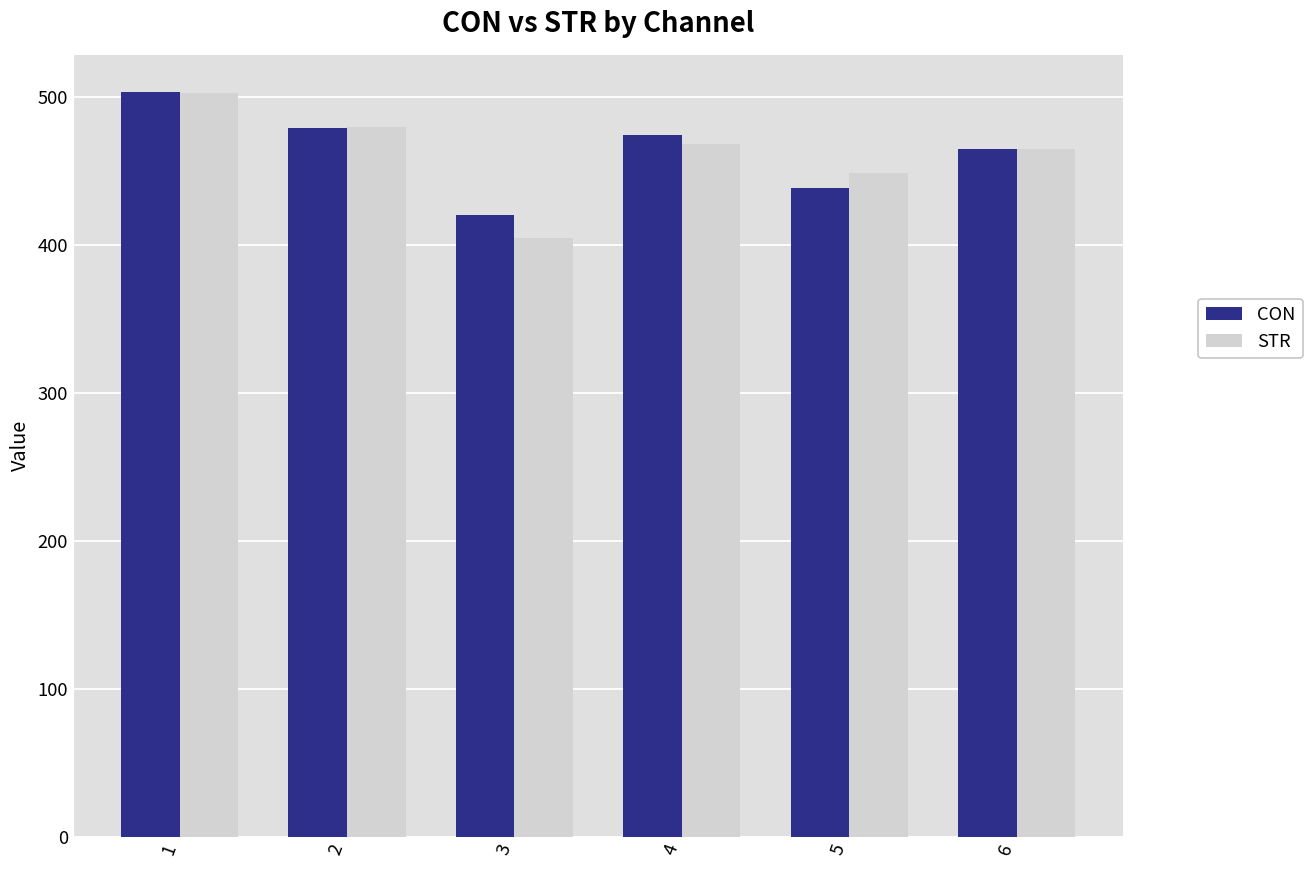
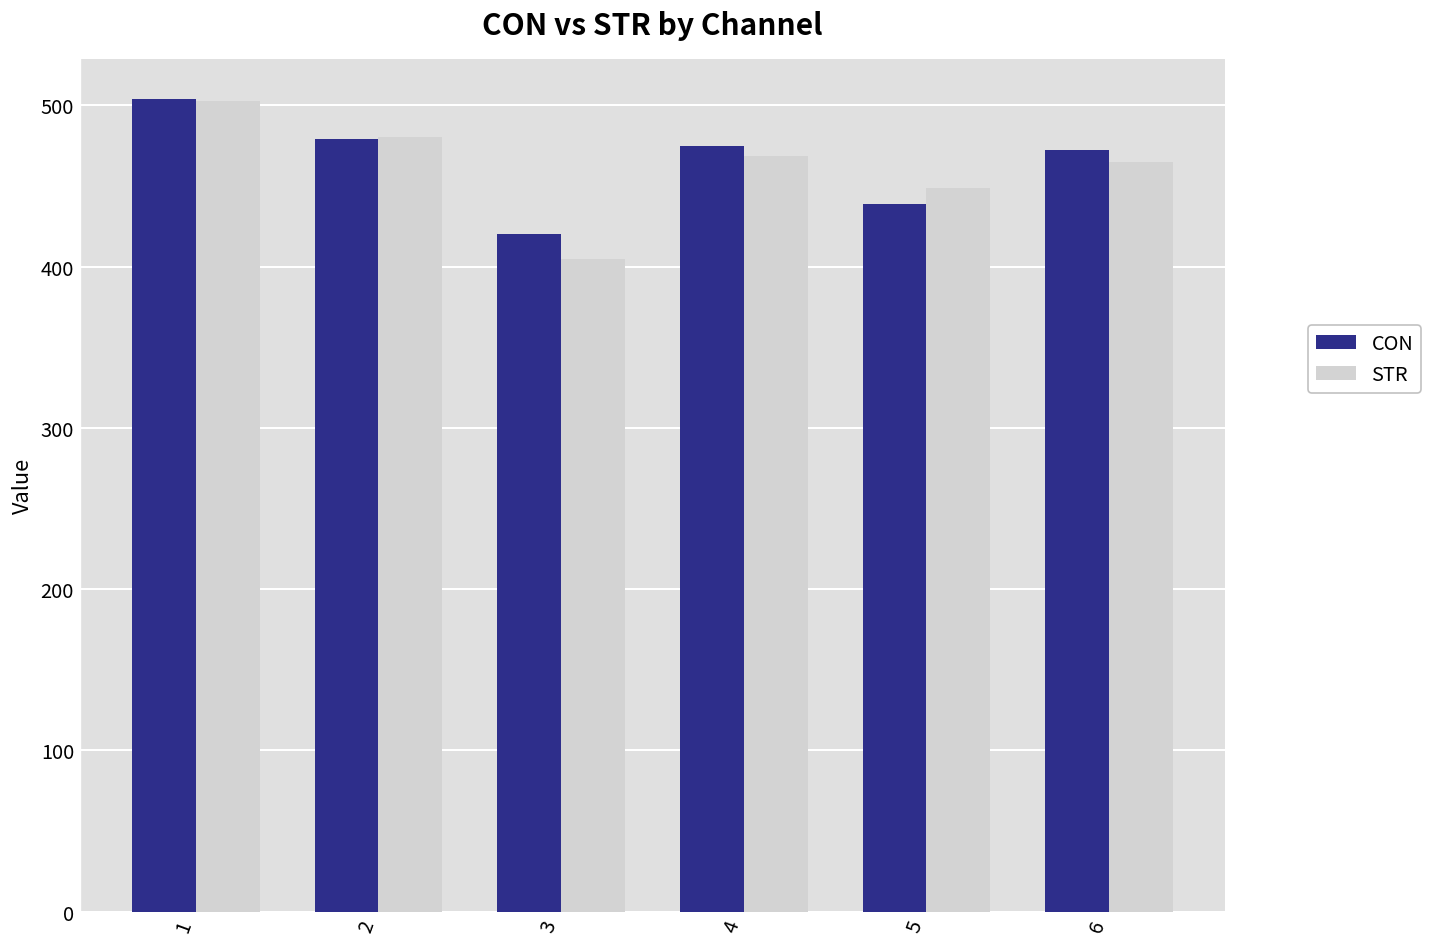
  {
    "CON": {
      "1": 504,
      "2": 479,
      "3": 420,
      "4": 475,
      "5": 439,
-     "6": 465
+     "6": 472
    },
    "STR": {
      "1": 503,
      "2": 480,
      "3": 405,
      "4": 469,
      "5": 449,
      "6": 465
    }
  }
